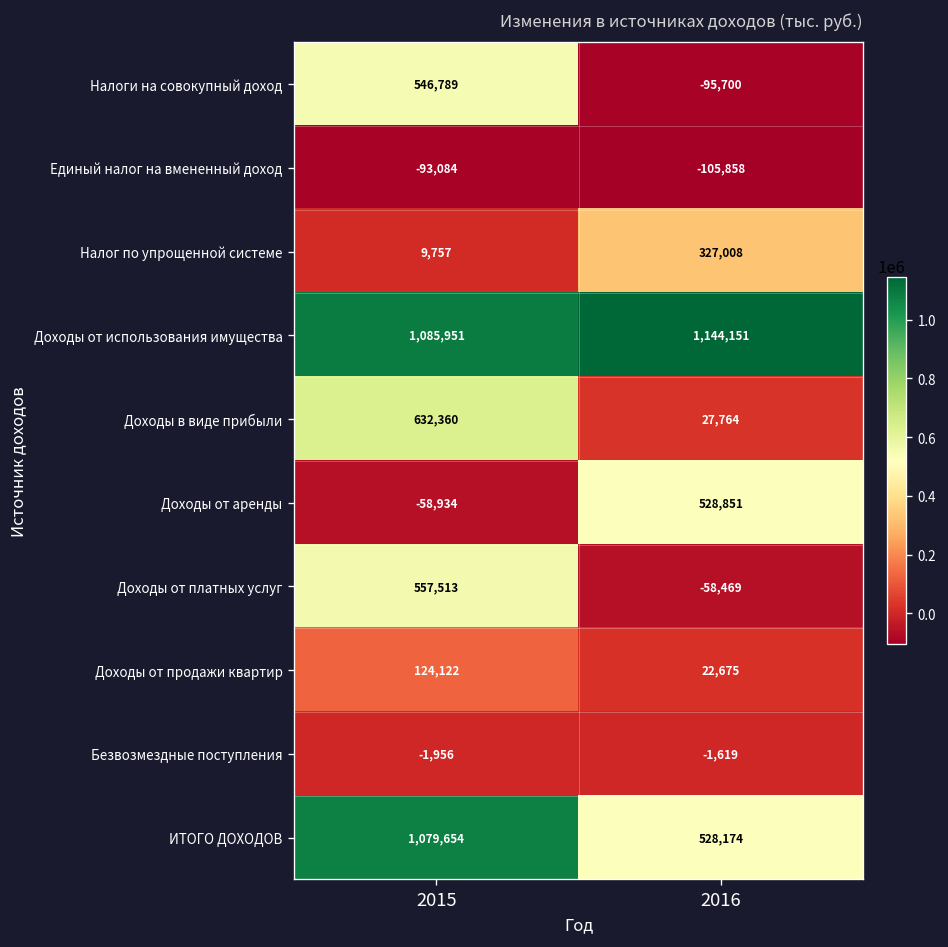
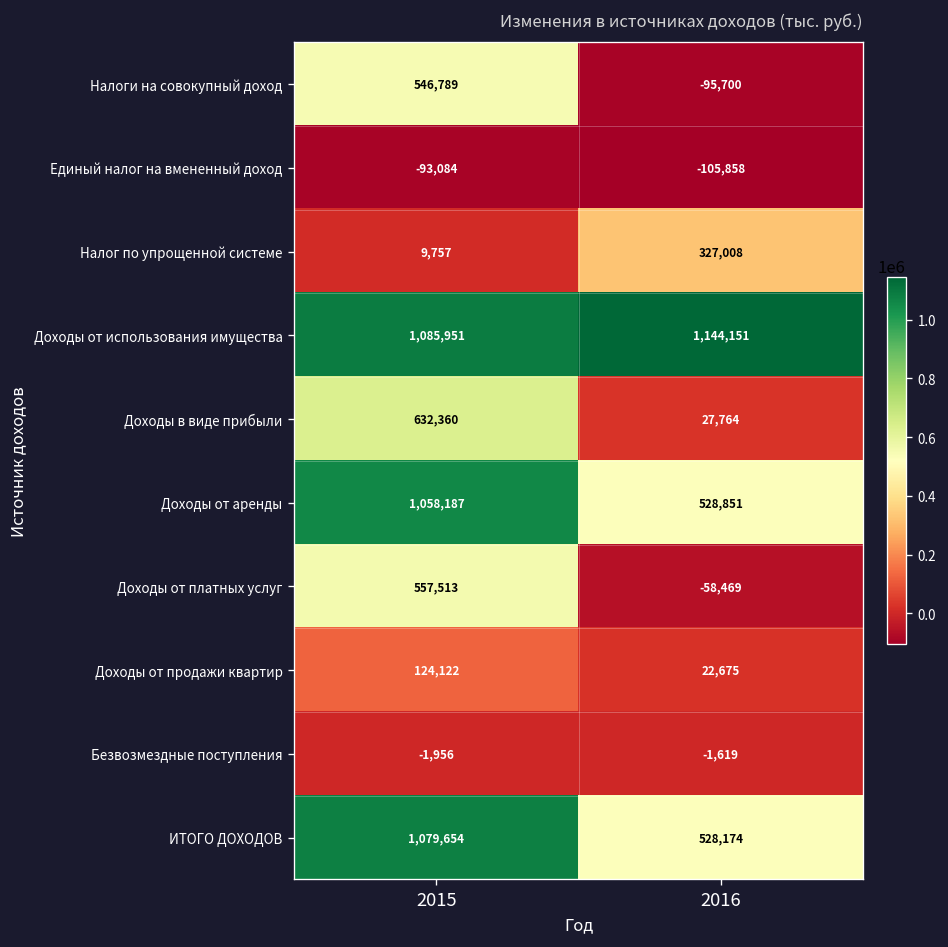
  {
    "Налоги на совокупный доход": {
      "2015": "546,789",
      "2016": "-95,700"
    },
    "Единый налог на вмененный доход": {
      "2015": "-93,084",
      "2016": "-105,858"
    },
    "Налог по упрощенной системе": {
      "2015": "9,757",
      "2016": "327,008"
    },
    "Доходы от использования имущества": {
      "2015": "1,085,951",
      "2016": "1,144,151"
    },
    "Доходы в виде прибыли": {
      "2015": "632,360",
      "2016": "27,764"
    },
    "Доходы от аренды": {
-     "2015": "-58,934",
+     "2015": "1,058,187",
      "2016": "528,851"
    },
    "Доходы от платных услуг": {
      "2015": "557,513",
      "2016": "-58,469"
    },
    "Доходы от продажи квартир": {
      "2015": "124,122",
      "2016": "22,675"
    },
    "Безвозмездные поступления": {
      "2015": "-1,956",
      "2016": "-1,619"
    },
    "ИТОГО ДОХОДОВ": {
      "2015": "1,079,654",
      "2016": "528,174"
    }
  }
